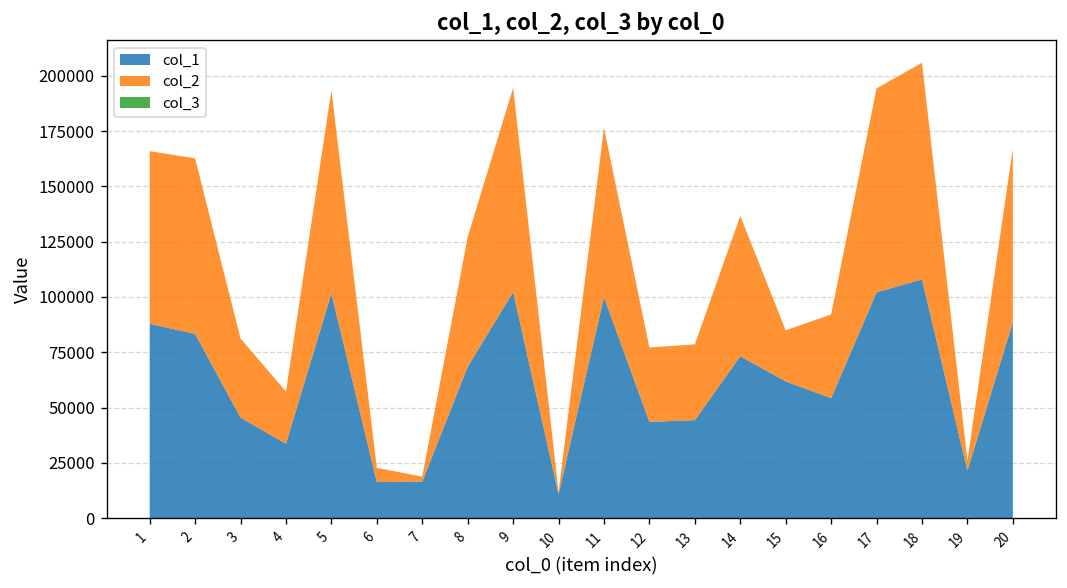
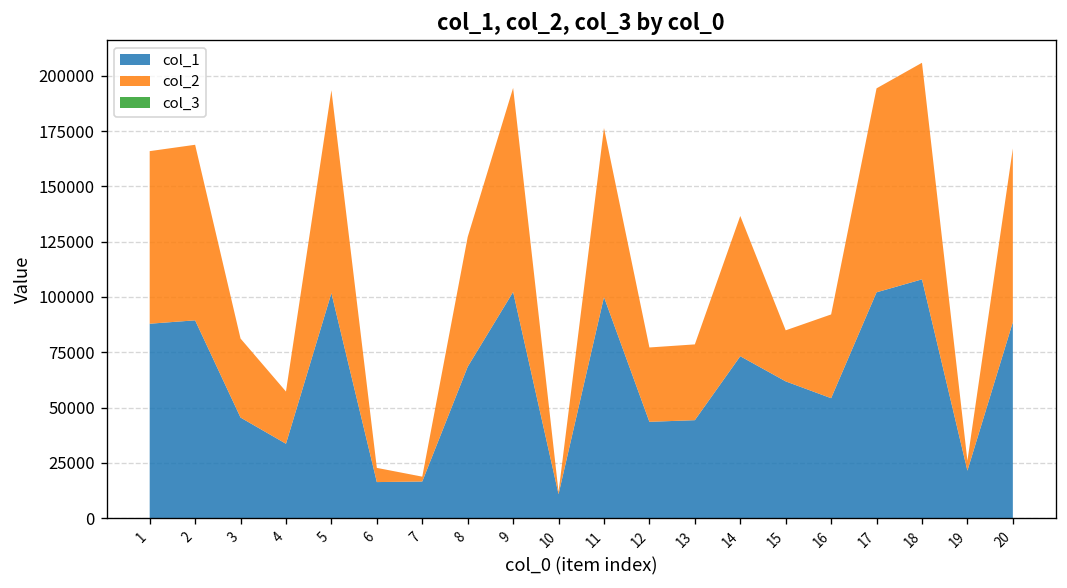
  {
    "col_1": {
      "1": 88000,
-     "2": 83000,
+     "2": 89000,
      "3": 46000,
      "4": 34000,
      "5": 102000,
      "6": 16000,
      "7": 17000,
      "8": 68000,
      "9": 102000,
      "11": 100000,
      "12": 44000,
      "13": 44000,
      "14": 73000,
      "15": 62000,
      "16": 54000,
      "17": 102000,
      "18": 108000,
      "19": 22000,
      "20": 89000
    },
    "col_3": {
      "1": 78000,
      "2": 79000,
      "3": 36000,
      "4": 24000,
      "5": 92000,
      "6": 6000,
      "7": 2000,
      "8": 59000,
      "9": 92000,
      "11": 76000,
      "12": 34000,
      "13": 34000,
      "14": 63000,
      "15": 23000,
      "16": 38000,
      "17": 92000,
      "18": 98000,
      "19": 5000,
      "20": 78000
    }
  }
